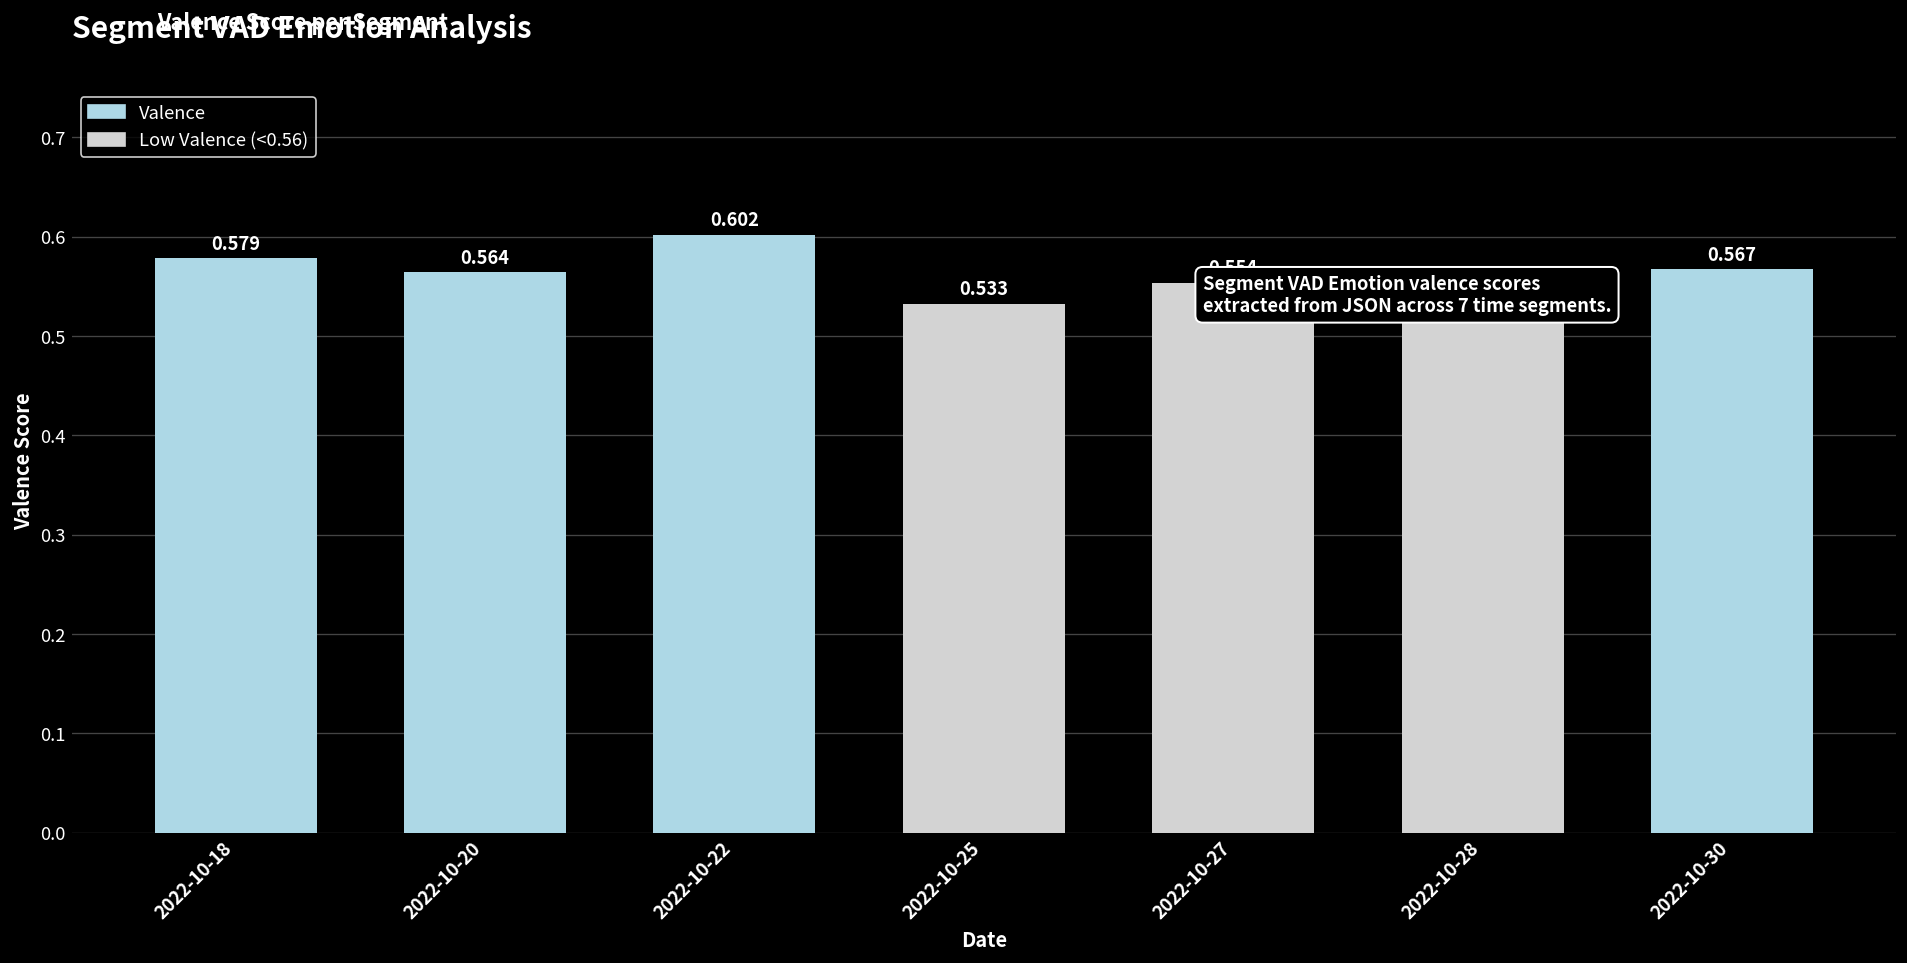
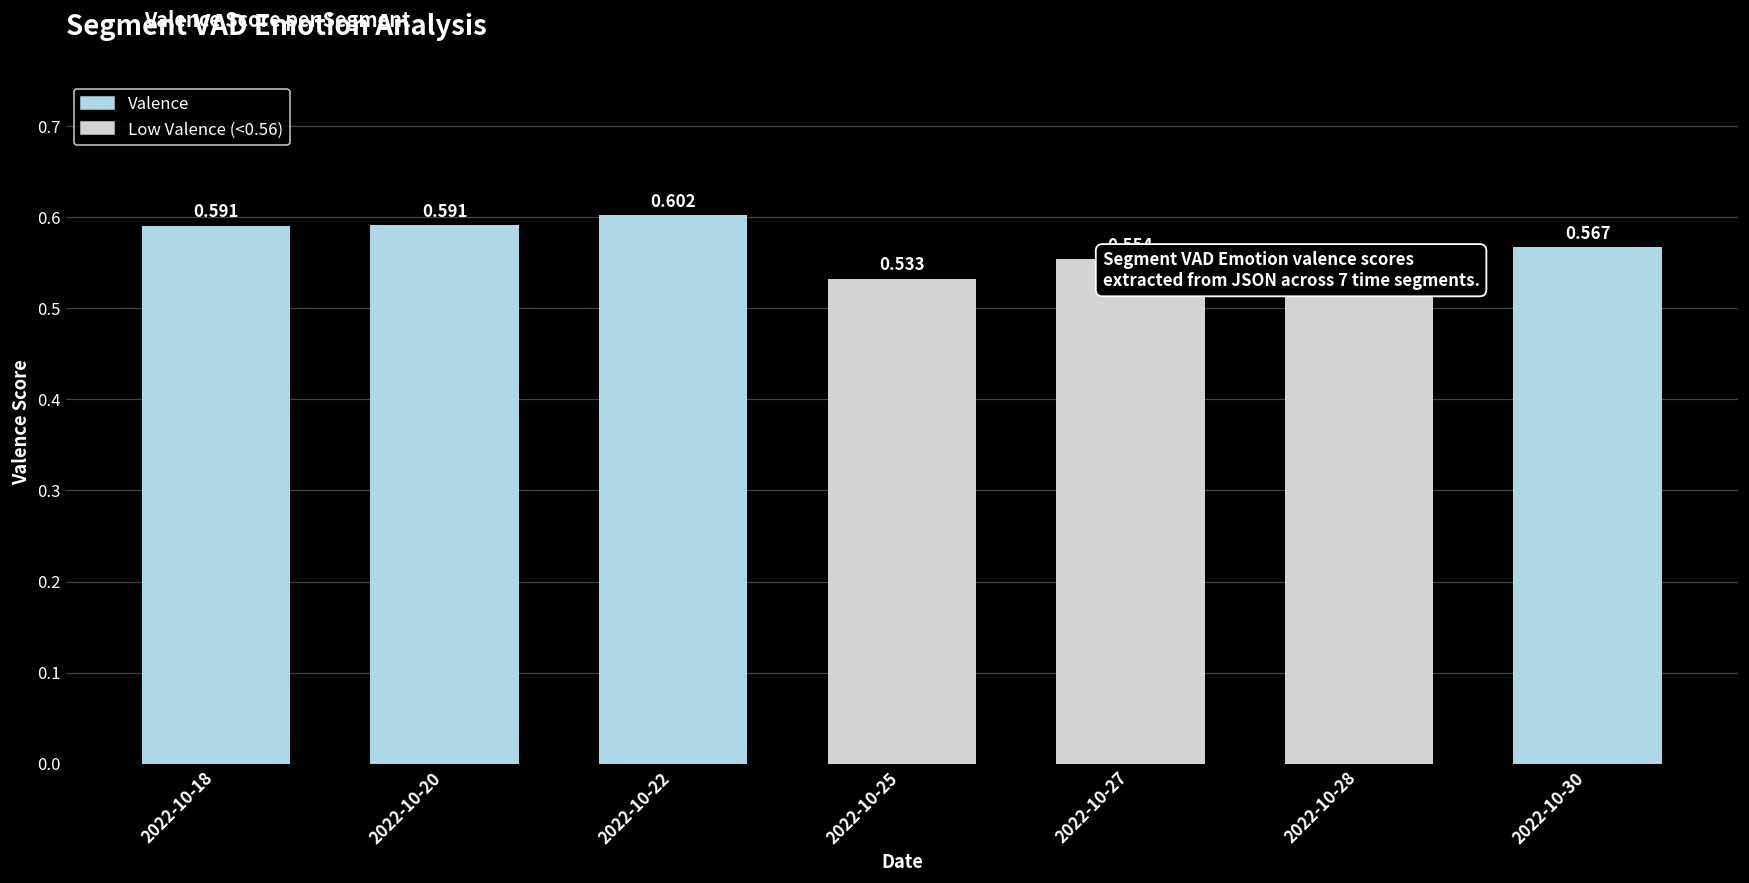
  {
-   "2022-10-18": 0.579,
-   "2022-10-20": 0.564,
+   "2022-10-18": 0.591,
+   "2022-10-20": 0.591,
    "2022-10-22": 0.602,
    "2022-10-25": 0.533,
    "2022-10-30": 0.567
  }
